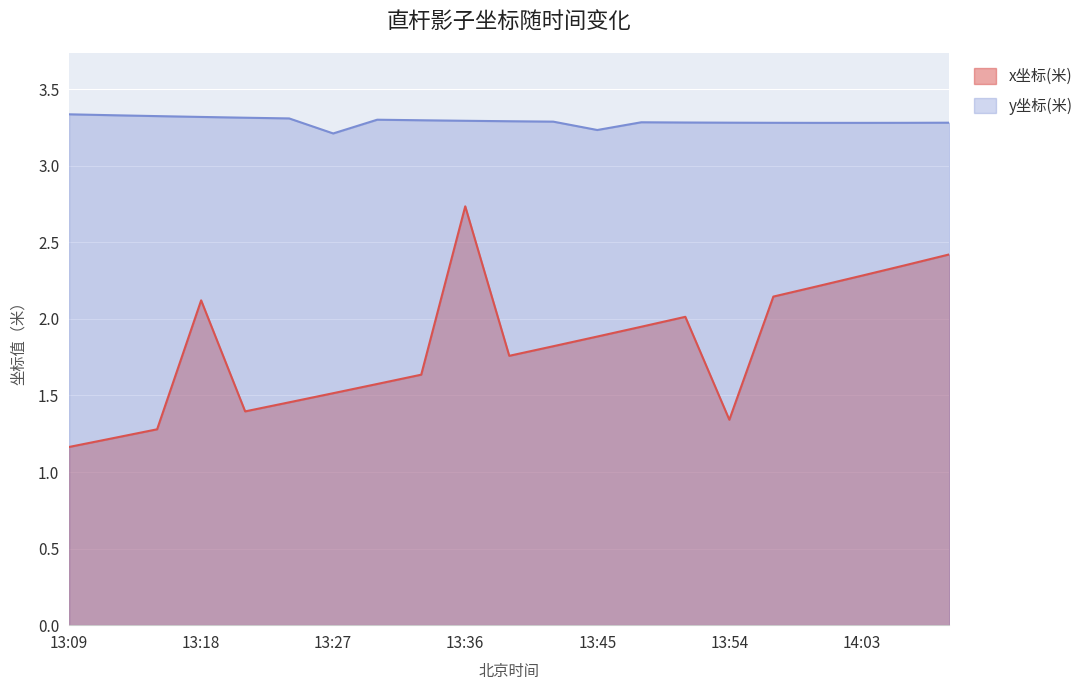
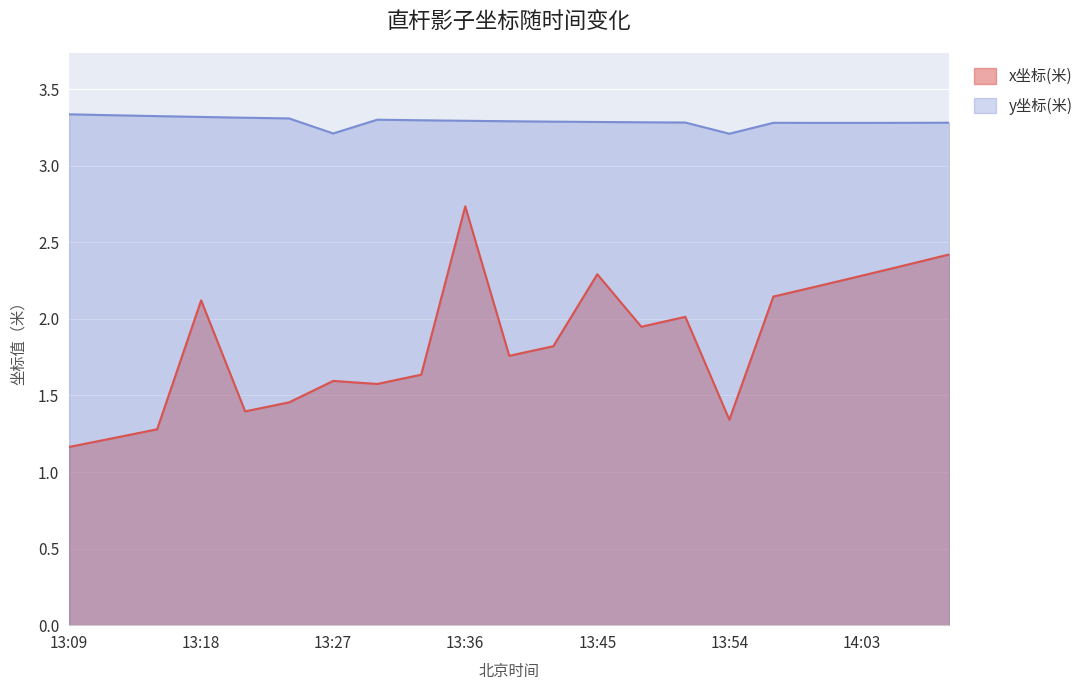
  {
    "x坐标(米)": {
      "13:09": 1.16,
      "13:18": 2.12,
-     "13:27": 1.51,
+     "13:27": 1.60,
      "13:36": 2.74,
-     "13:45": 1.88,
+     "13:45": 2.29,
      "13:54": 1.34,
      "14:03": 2.28
    },
    "y坐标(米)": {
      "13:09": 3.34,
      "13:18": 3.32,
      "13:27": 3.21,
      "13:36": 3.29,
-     "13:45": 3.23,
-     "13:54": 3.28,
+     "13:45": 3.29,
+     "13:54": 3.21,
      "14:03": 3.28
    }
  }
